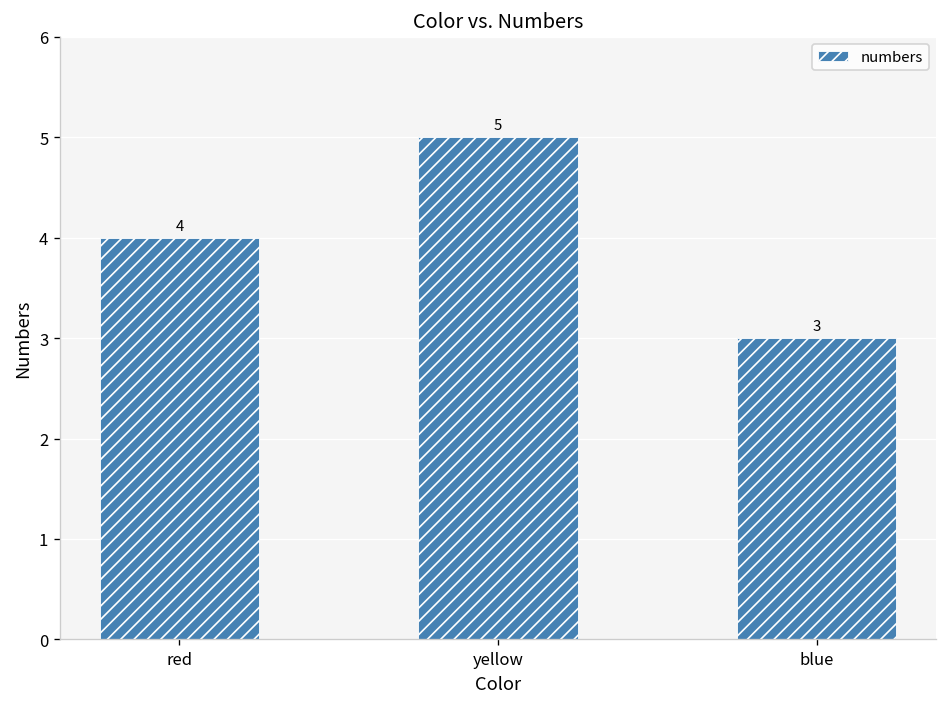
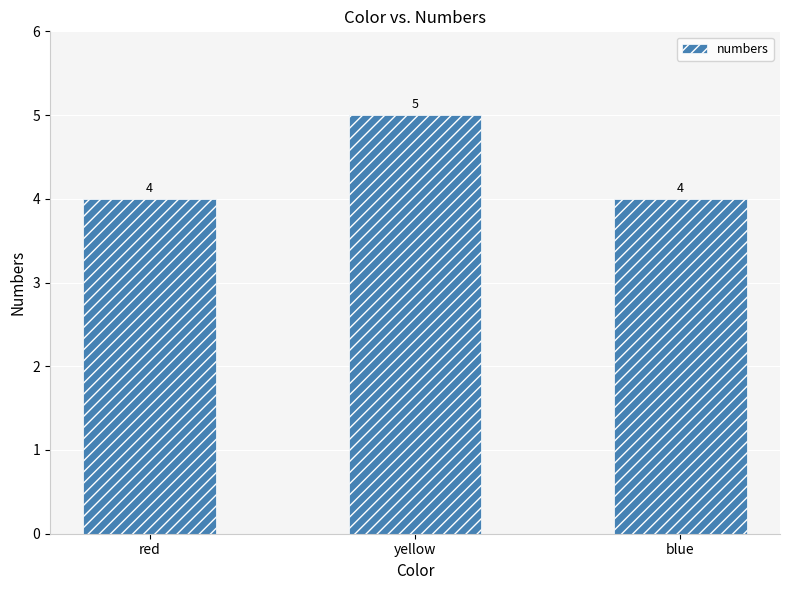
  {
    "red": 4,
    "yellow": 5,
-   "blue": 3
+   "blue": 4
  }
